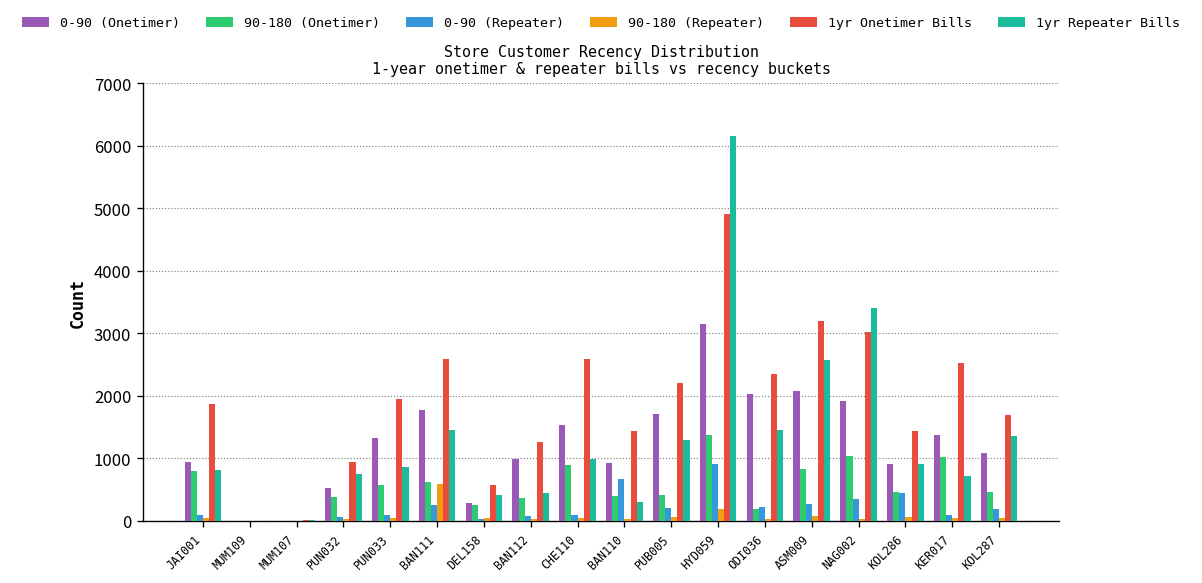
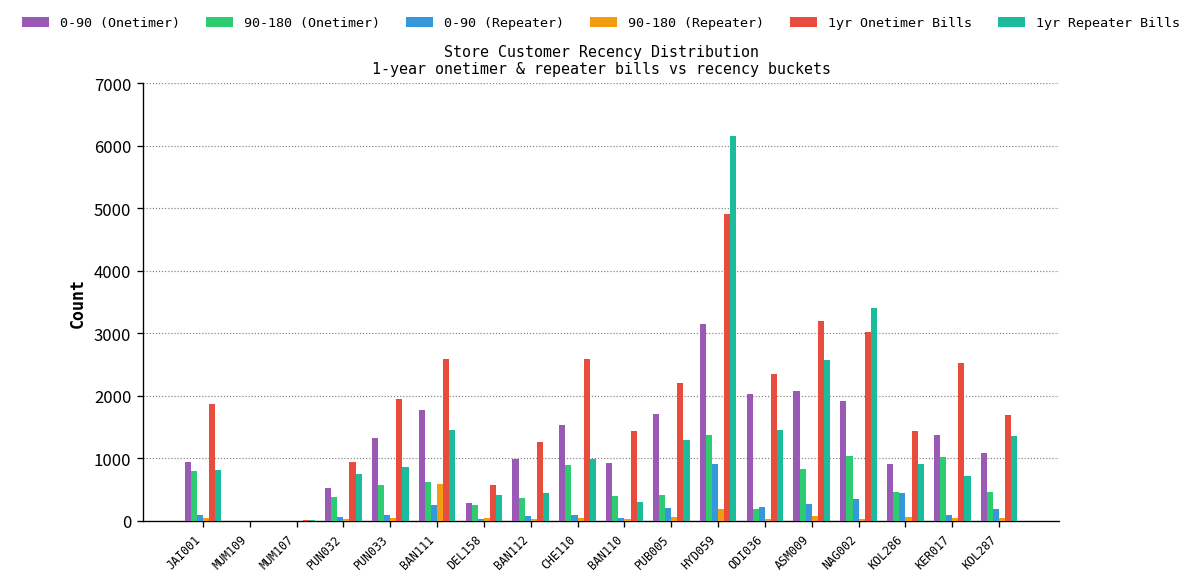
  {
    "0-90 (Onetimer)": {
      "JAI001": 1000,
      "MUM109": 0,
      "PUN032": 500,
      "PUN033": 1300,
      "BAN111": 1800,
      "DEL158": 300,
      "BAN112": 1000,
      "CHE110": 1500,
      "BAN110": 900,
      "PUB005": 1700,
      "HYD059": 3100,
      "ODI036": 2000,
      "ASM009": 2100,
      "NAG002": 1900,
      "KOL286": 900,
      "KER017": 1400,
      "KOL287": 1100
    },
    "0-90 (Repeater)": {
      "JAI001": 100,
      "MUM109": 0,
      "PUN032": 100,
      "PUN033": 100,
      "BAN111": 300,
      "BAN112": 100,
      "CHE110": 100,
-     "BAN110": 700,
+     "BAN110": 100,
      "PUB005": 200,
      "HYD059": 900,
      "ODI036": 200,
      "ASM009": 300,
      "NAG002": 400,
      "KOL286": 500,
      "KER017": 100,
      "KOL287": 200
    },
    "90-180 (Repeater)": {
      "MUM109": 0,
      "PUN033": 100,
      "BAN111": 600,
      "PUB005": 100,
      "HYD059": 200,
      "ASM009": 100,
      "KOL286": 100
    },
    "1yr Onetimer Bills": {
      "JAI001": 1900,
      "MUM109": 0,
      "PUN032": 900,
      "PUN033": 1900,
      "BAN111": 2600,
      "DEL158": 600,
      "BAN112": 1300,
      "CHE110": 2600,
      "BAN110": 1400,
      "PUB005": 2200,
      "HYD059": 4900,
      "ODI036": 2400,
      "ASM009": 3200,
      "NAG002": 3000,
      "KOL286": 1400,
      "KER017": 2500,
      "KOL287": 1700
    }
  }
